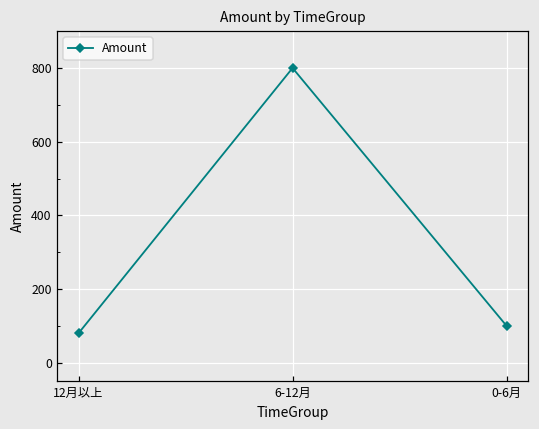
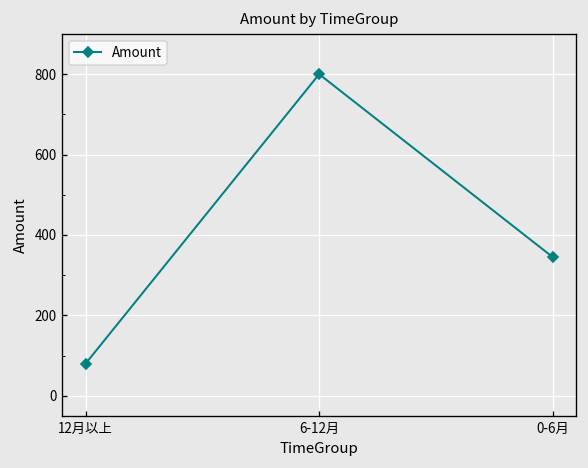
  {
    "12月以上": 80,
    "6-12月": 800,
-   "0-6月": 100
+   "0-6月": 350
  }
